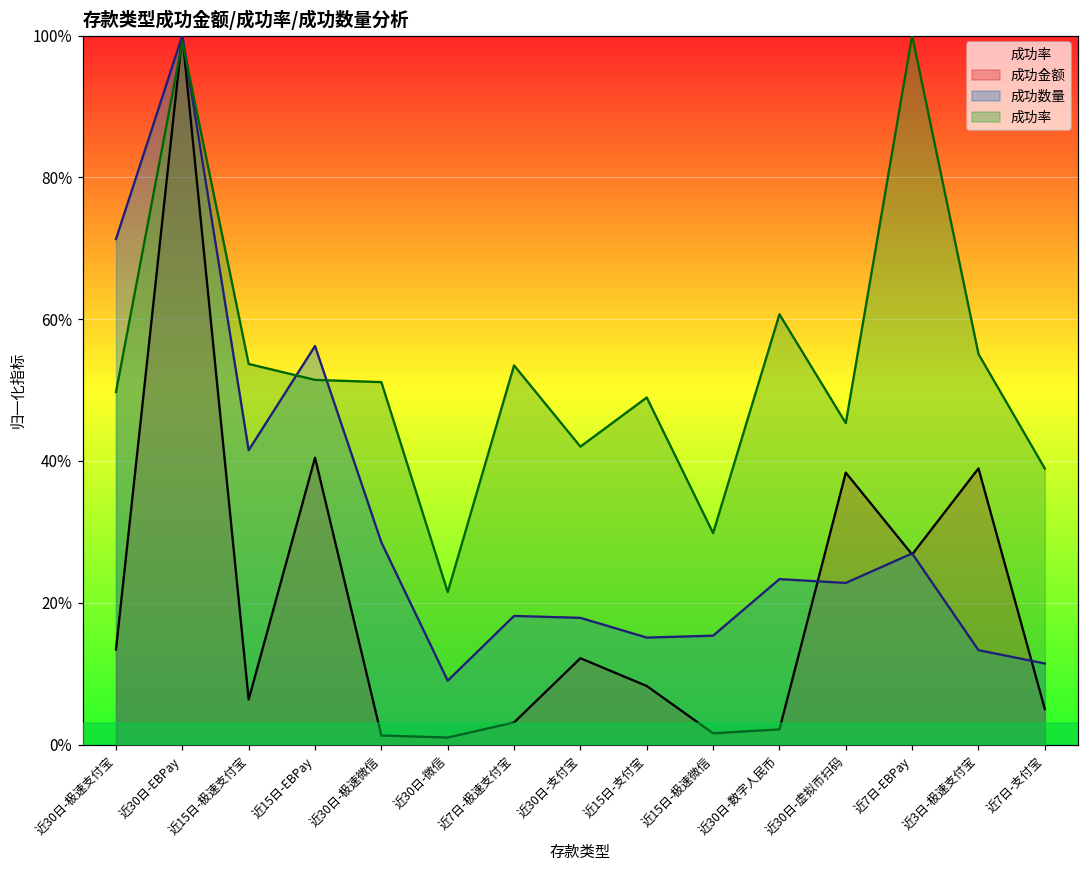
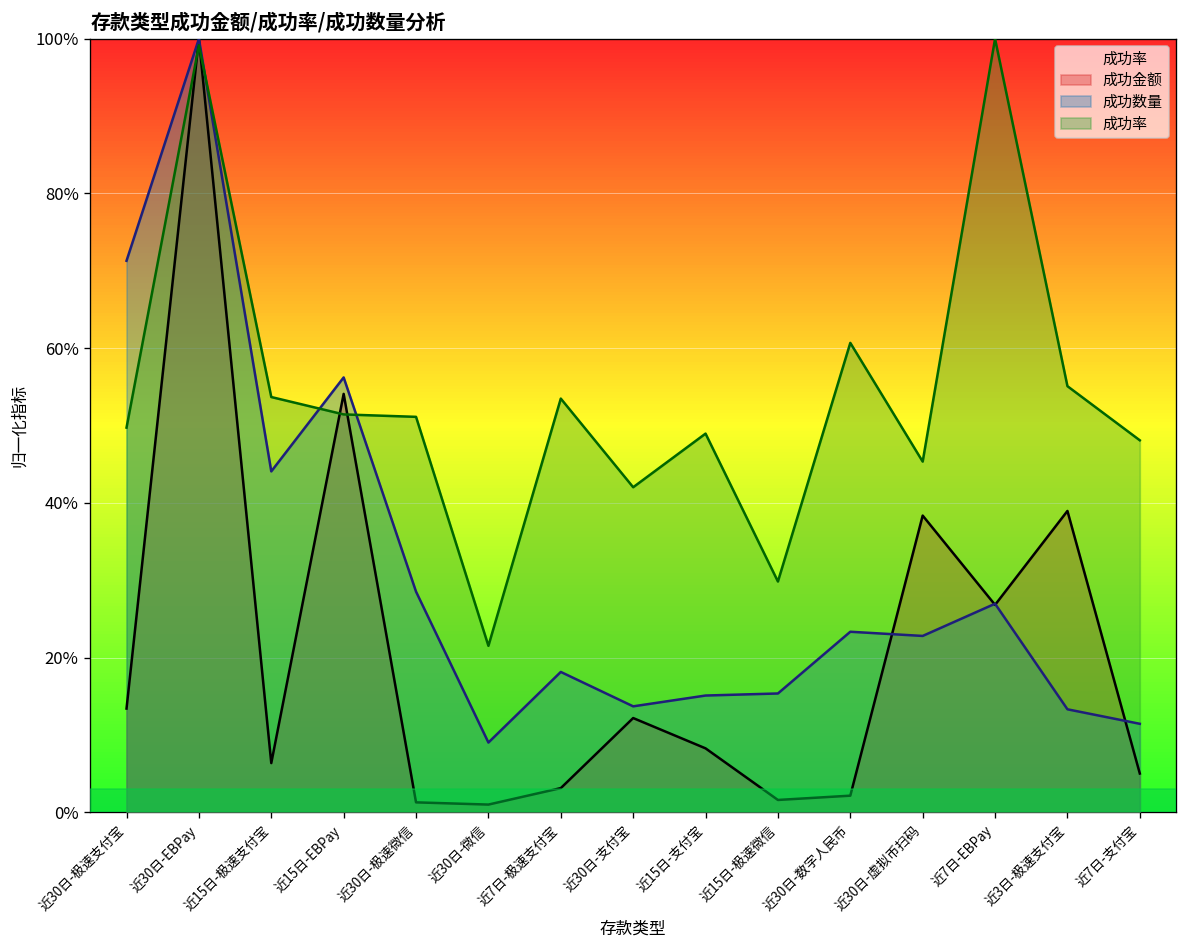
  {
    "成功率": {
      "近30日-极速支付宝": "50%",
      "近30日-EBPay": "99%",
      "近15日-极速支付宝": "54%",
      "近15日-EBPay": "51%",
      "近30日-极速微信": "51%",
      "近30日-微信": "22%",
      "近7日-极速支付宝": "53%",
      "近30日-支付宝": "42%",
      "近15日-支付宝": "49%",
      "近15日-极速微信": "30%",
      "近30日-数字人民币": "61%",
      "近30日-虚拟币扫码": "45%",
      "近7日-EBPay": "100%",
      "近3日-极速支付宝": "55%",
-     "近7日-支付宝": "39%"
+     "近7日-支付宝": "48%"
    },
    "成功金额": {
      "近30日-极速支付宝": "13%",
      "近15日-极速支付宝": "6%",
-     "近15日-EBPay": "40%",
+     "近15日-EBPay": "54%",
      "近7日-极速支付宝": "3%",
      "近30日-支付宝": "12%",
      "近15日-支付宝": "8%",
      "近30日-虚拟币扫码": "38%",
      "近3日-极速支付宝": "39%",
      "近7日-支付宝": "5%"
    },
    "成功数量": {
      "近30日-极速支付宝": "71%",
-     "近15日-极速支付宝": "42%",
+     "近15日-极速支付宝": "44%",
      "近15日-EBPay": "56%",
      "近30日-极速微信": "29%",
      "近30日-微信": "9%",
      "近7日-极速支付宝": "18%",
-     "近30日-支付宝": "18%",
+     "近30日-支付宝": "14%",
      "近15日-支付宝": "15%",
      "近15日-极速微信": "15%",
      "近30日-数字人民币": "23%",
      "近30日-虚拟币扫码": "23%",
      "近3日-极速支付宝": "13%",
      "近7日-支付宝": "11%"
    }
  }
